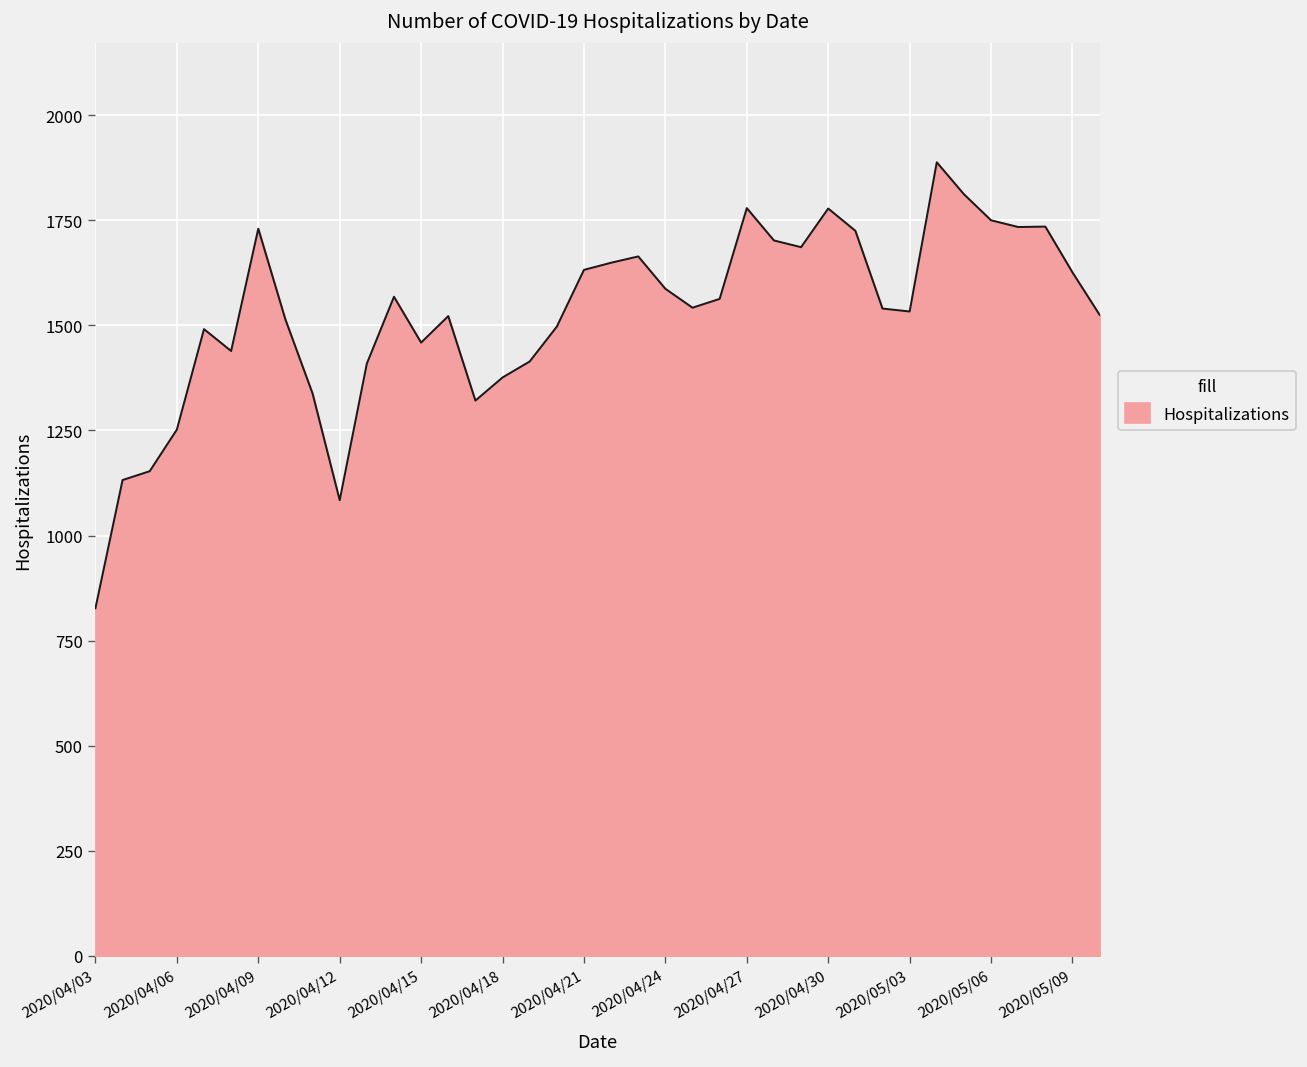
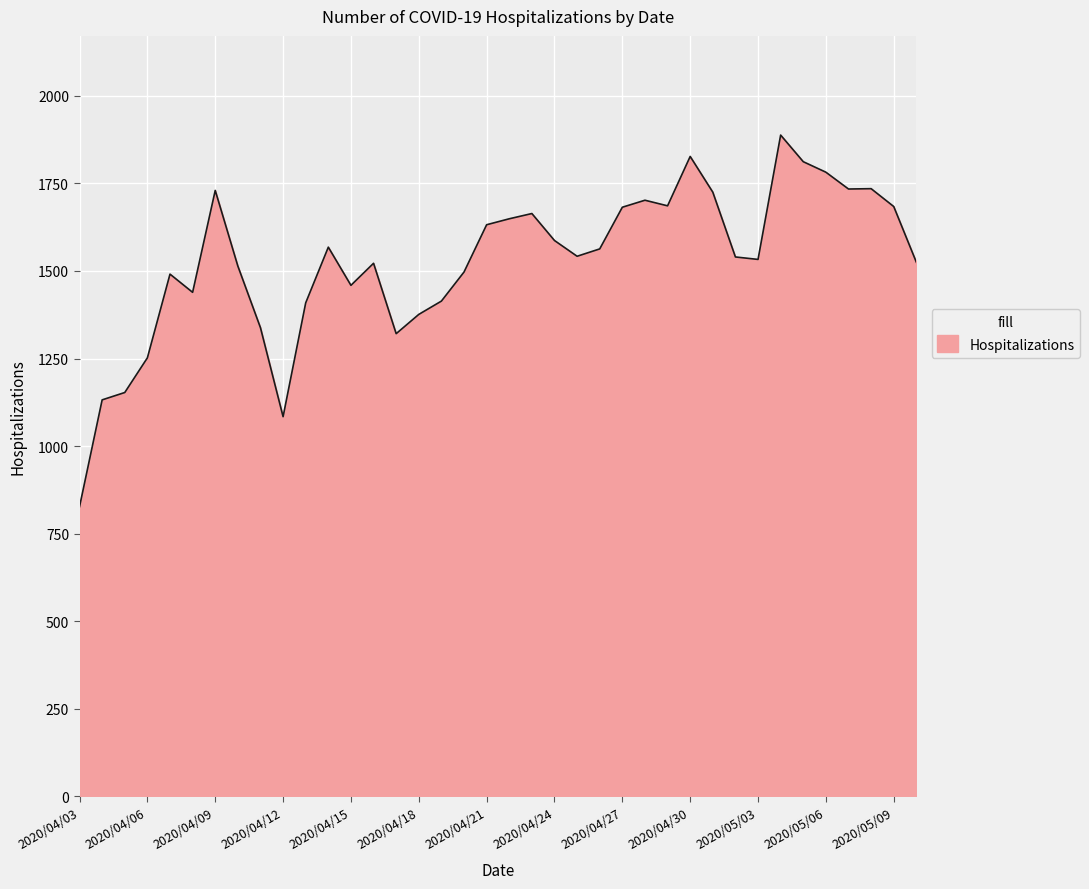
  {
    "2020/04/03": 830,
    "2020/04/06": 1250,
    "2020/04/09": 1730,
    "2020/04/12": 1080,
    "2020/04/15": 1460,
    "2020/04/18": 1380,
    "2020/04/21": 1630,
    "2020/04/24": 1590,
-   "2020/04/27": 1780,
-   "2020/04/30": 1780,
+   "2020/04/27": 1680,
+   "2020/04/30": 1830,
    "2020/05/03": 1530,
-   "2020/05/06": 1750,
-   "2020/05/09": 1630
+   "2020/05/06": 1780,
+   "2020/05/09": 1680
  }
